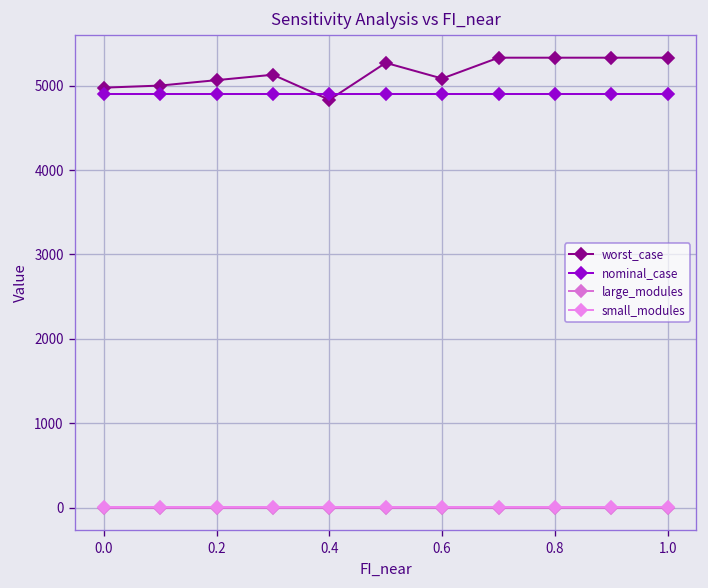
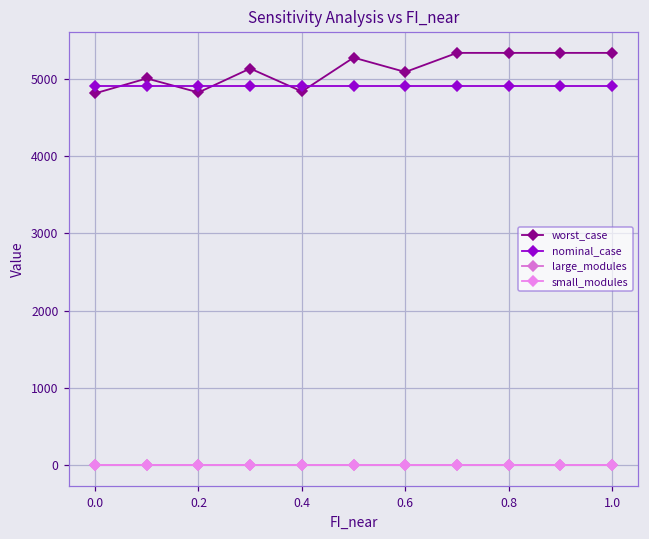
  {
    "worst_case": {
-     "0.0": 5000,
-     "0.2": 5100,
+     "0.0": 4800,
+     "0.2": 4800,
      "0.4": 4800,
      "0.6": 5100,
      "0.8": 5300,
      "1.0": 5300
    },
    "nominal_case": {
      "0.0": 4900,
      "0.2": 4900,
      "0.4": 4900,
      "0.6": 4900,
      "0.8": 4900,
      "1.0": 4900
    },
    "small_modules": {
      "0.0": 0,
      "0.2": 0,
      "0.4": 0,
      "0.6": 0,
      "0.8": 0,
      "1.0": 0
    }
  }
